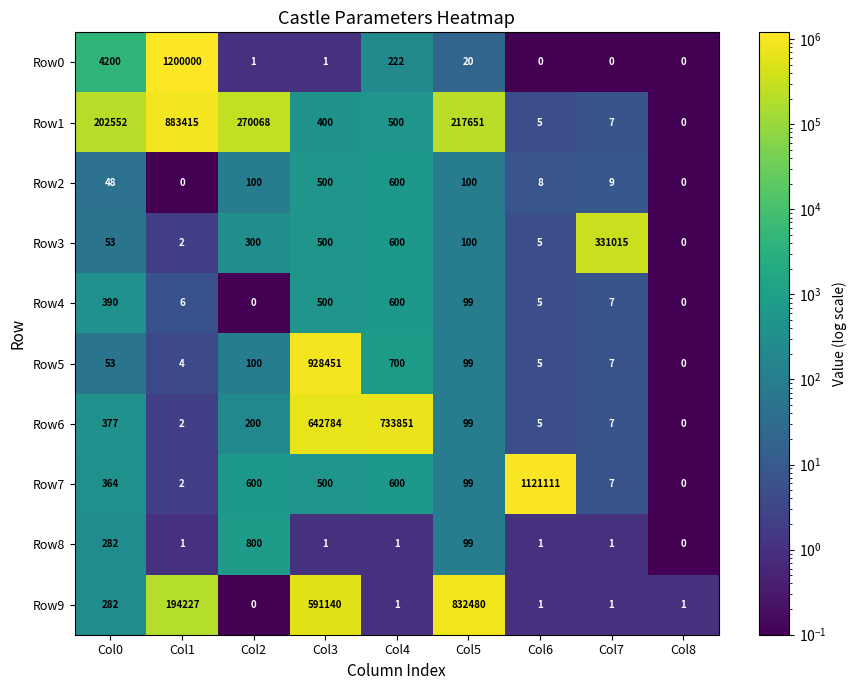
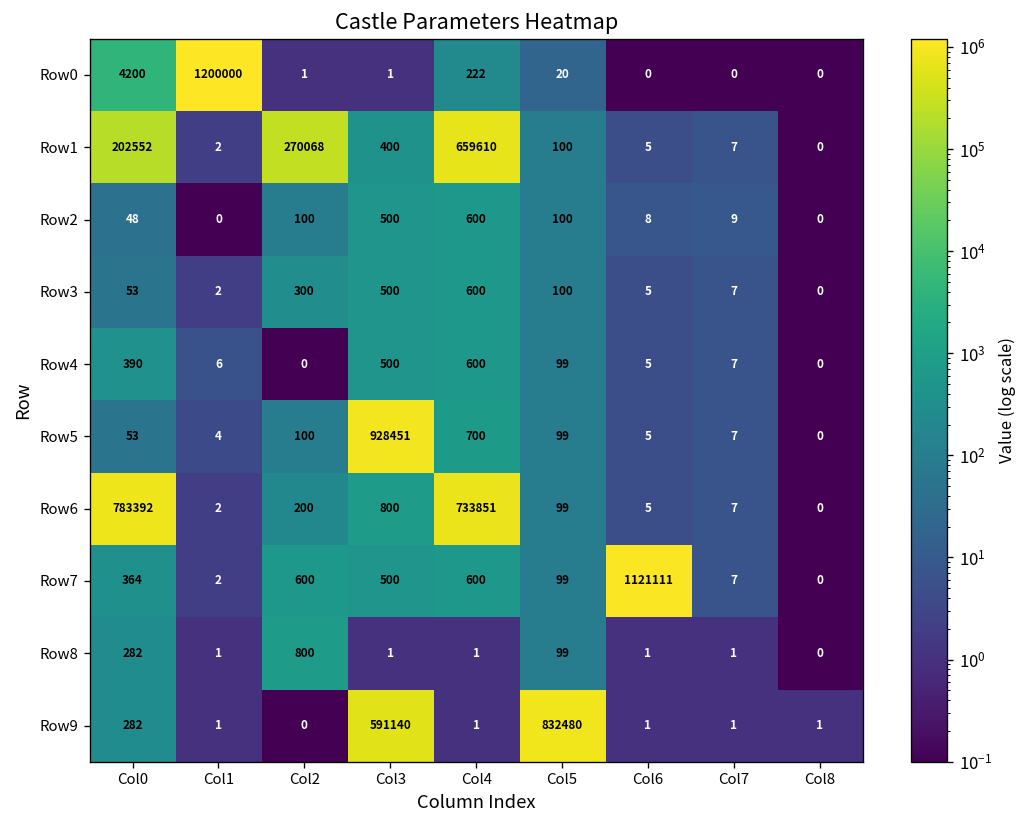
  {
    "Row0": {
      "Col0": 4200,
      "Col1": 1200000,
      "Col2": 1,
      "Col3": 1,
      "Col4": 222,
      "Col5": 20,
      "Col6": 0,
      "Col7": 0,
      "Col8": 0
    },
    "Row1": {
      "Col0": 202552,
-     "Col1": 883415,
+     "Col1": 2,
      "Col2": 270068,
      "Col3": 400,
-     "Col4": 500,
-     "Col5": 217651,
+     "Col4": 659610,
+     "Col5": 100,
      "Col6": 5,
      "Col7": 7,
      "Col8": 0
    },
    "Row2": {
      "Col0": 48,
      "Col1": 0,
      "Col2": 100,
      "Col3": 500,
      "Col4": 600,
      "Col5": 100,
      "Col6": 8,
      "Col7": 9,
      "Col8": 0
    },
    "Row3": {
      "Col0": 53,
      "Col1": 2,
      "Col2": 300,
      "Col3": 500,
      "Col4": 600,
      "Col5": 100,
      "Col6": 5,
-     "Col7": 331015,
+     "Col7": 7,
      "Col8": 0
    },
    "Row4": {
      "Col0": 390,
      "Col1": 6,
      "Col2": 0,
      "Col3": 500,
      "Col4": 600,
      "Col5": 99,
      "Col6": 5,
      "Col7": 7,
      "Col8": 0
    },
    "Row5": {
      "Col0": 53,
      "Col1": 4,
      "Col2": 100,
      "Col3": 928451,
      "Col4": 700,
      "Col5": 99,
      "Col6": 5,
      "Col7": 7,
      "Col8": 0
    },
    "Row6": {
-     "Col0": 377,
+     "Col0": 783392,
      "Col1": 2,
      "Col2": 200,
-     "Col3": 642784,
+     "Col3": 800,
      "Col4": 733851,
      "Col5": 99,
      "Col6": 5,
      "Col7": 7,
      "Col8": 0
    },
    "Row7": {
      "Col0": 364,
      "Col1": 2,
      "Col2": 600,
      "Col3": 500,
      "Col4": 600,
      "Col5": 99,
      "Col6": 1121111,
      "Col7": 7,
      "Col8": 0
    },
    "Row8": {
      "Col0": 282,
      "Col1": 1,
      "Col2": 800,
      "Col3": 1,
      "Col4": 1,
      "Col5": 99,
      "Col6": 1,
      "Col7": 1,
      "Col8": 0
    },
    "Row9": {
      "Col0": 282,
-     "Col1": 194227,
+     "Col1": 1,
      "Col2": 0,
      "Col3": 591140,
      "Col4": 1,
      "Col5": 832480,
      "Col6": 1,
      "Col7": 1,
      "Col8": 1
    }
  }
